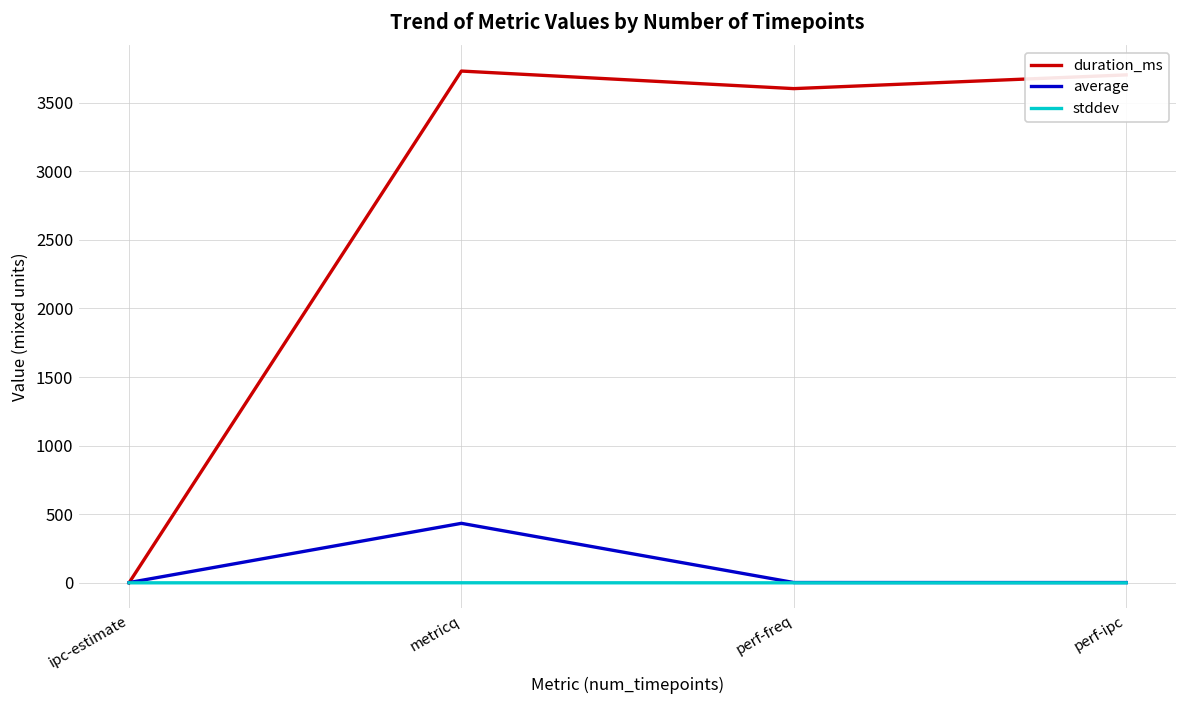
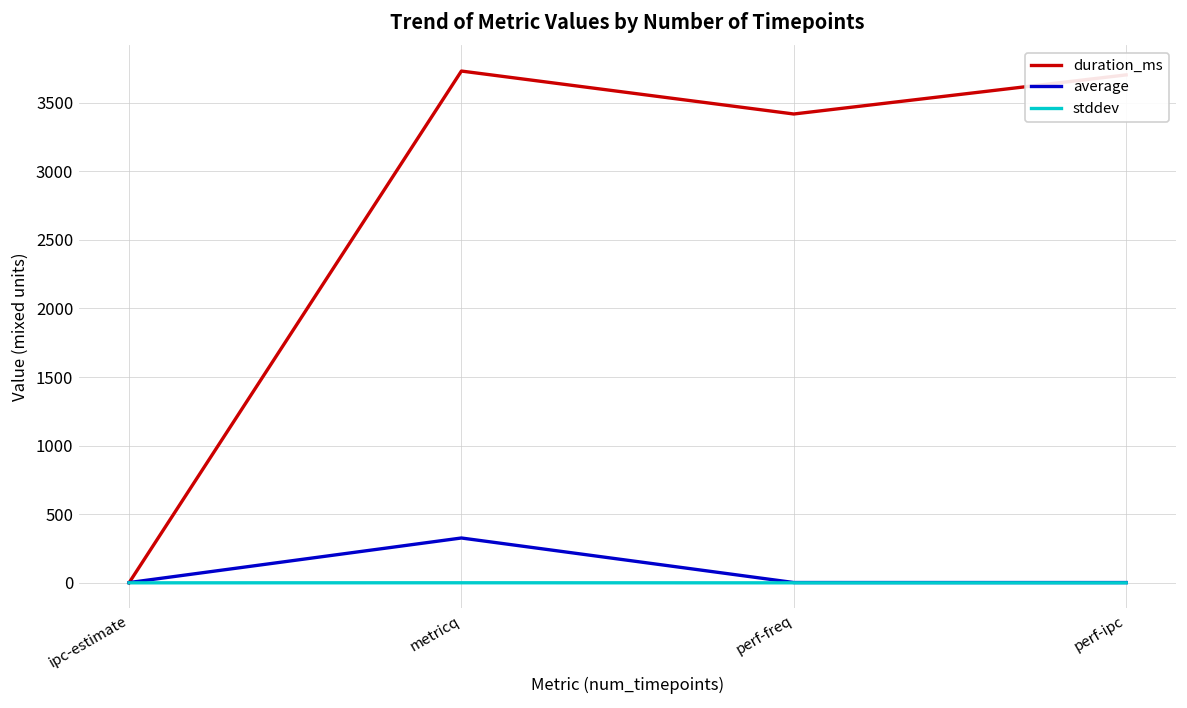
  {
    "duration_ms": {
      "metricq": 3730,
-     "perf-freq": 3600
+     "perf-freq": 3420
    },
    "average": {
-     "metricq": 430
+     "metricq": 330
    },
    "stddev": {
      "metricq": 0
    }
  }
